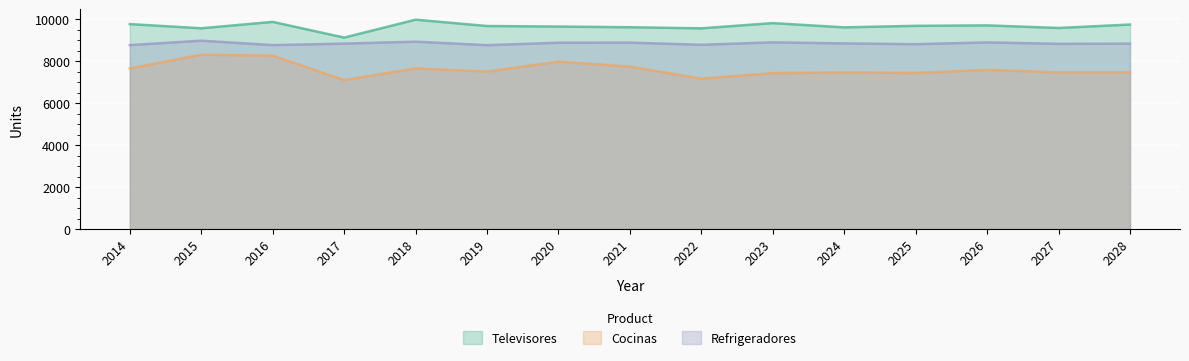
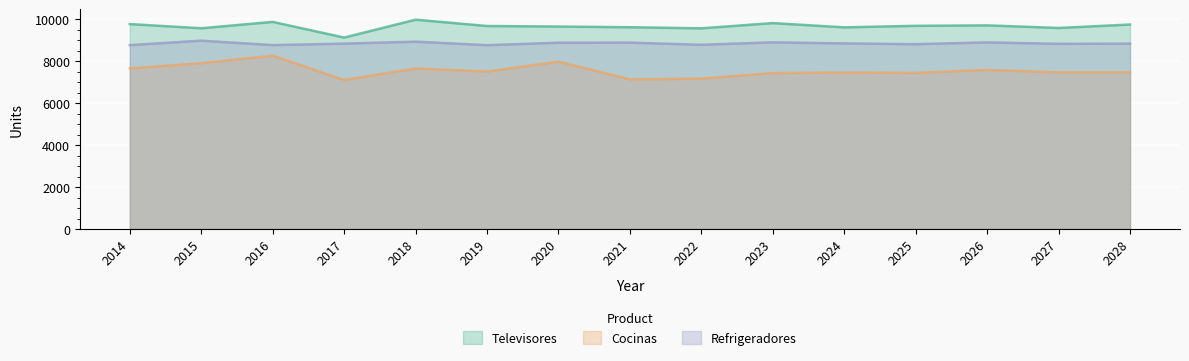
  {
    "Cocinas": {
      "2014": 7700,
-     "2015": 8300,
+     "2015": 7900,
      "2016": 8300,
      "2017": 7100,
      "2018": 7700,
      "2019": 7500,
      "2020": 8000,
-     "2021": 7700,
+     "2021": 7100,
      "2022": 7200,
      "2023": 7400,
      "2024": 7500,
      "2025": 7400,
      "2026": 7600,
      "2027": 7500,
      "2028": 7500
    }
  }
